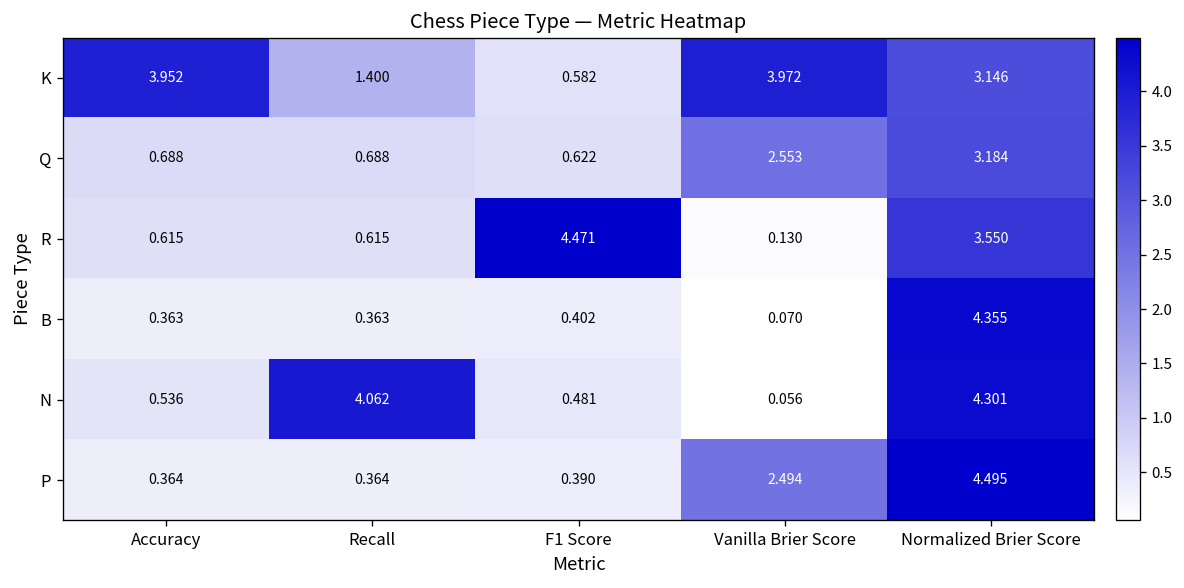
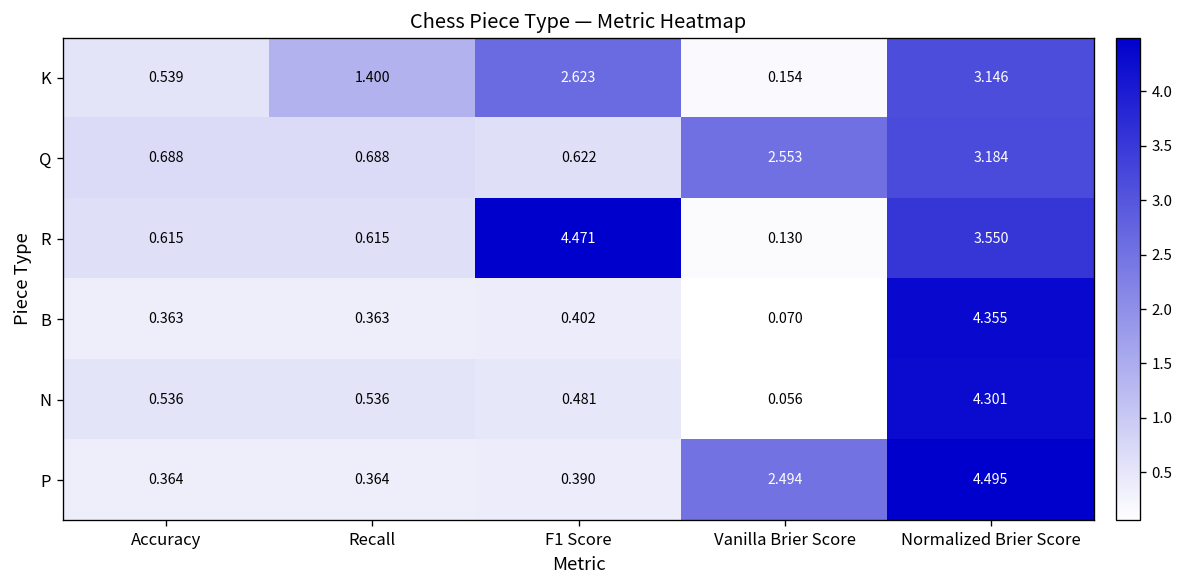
  {
    "K": {
-     "Accuracy": 3.952,
+     "Accuracy": 0.539,
      "Recall": 1.400,
-     "F1 Score": 0.582,
-     "Vanilla Brier Score": 3.972,
+     "F1 Score": 2.623,
+     "Vanilla Brier Score": 0.154,
      "Normalized Brier Score": 3.146
    },
    "Q": {
      "Accuracy": 0.688,
      "Recall": 0.688,
      "F1 Score": 0.622,
      "Vanilla Brier Score": 2.553,
      "Normalized Brier Score": 3.184
    },
    "R": {
      "Accuracy": 0.615,
      "Recall": 0.615,
      "F1 Score": 4.471,
      "Vanilla Brier Score": 0.130,
      "Normalized Brier Score": 3.550
    },
    "B": {
      "Accuracy": 0.363,
      "Recall": 0.363,
      "F1 Score": 0.402,
      "Vanilla Brier Score": 0.070,
      "Normalized Brier Score": 4.355
    },
    "N": {
      "Accuracy": 0.536,
-     "Recall": 4.062,
+     "Recall": 0.536,
      "F1 Score": 0.481,
      "Vanilla Brier Score": 0.056,
      "Normalized Brier Score": 4.301
    },
    "P": {
      "Accuracy": 0.364,
      "Recall": 0.364,
      "F1 Score": 0.390,
      "Vanilla Brier Score": 2.494,
      "Normalized Brier Score": 4.495
    }
  }
